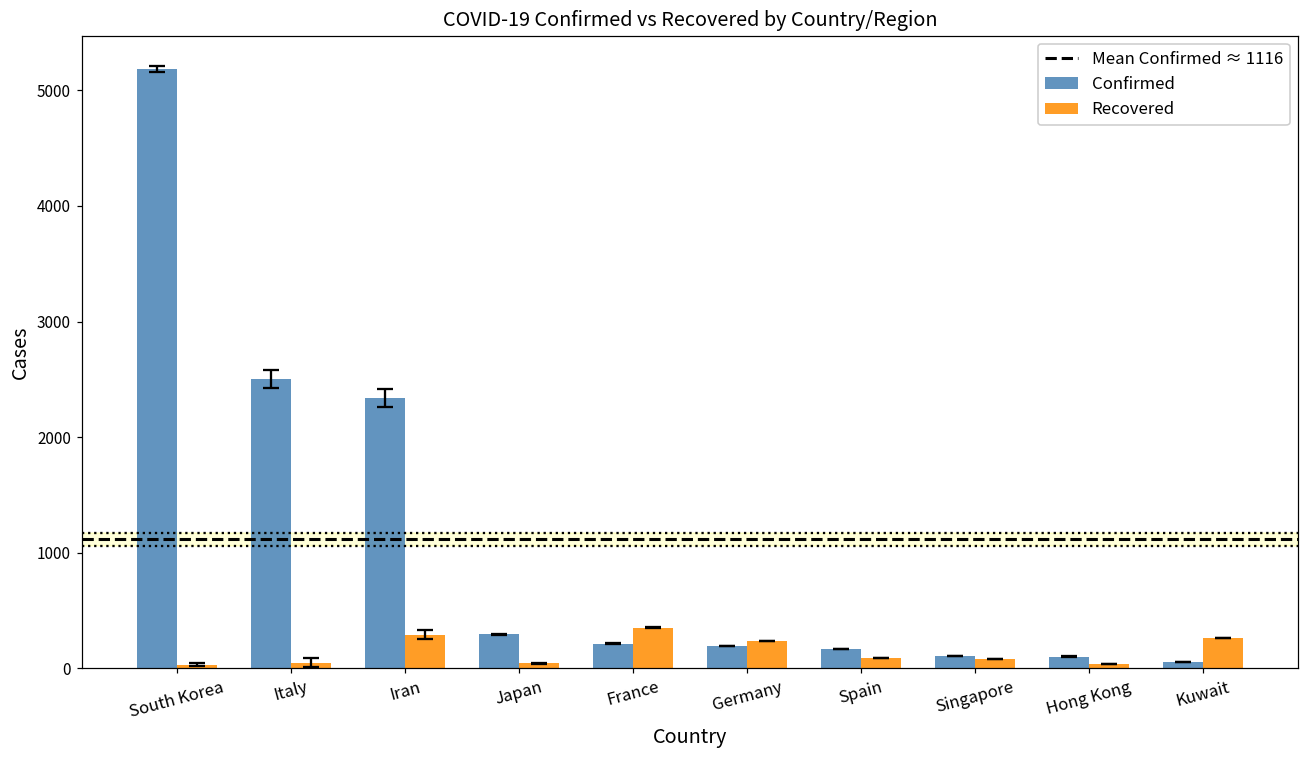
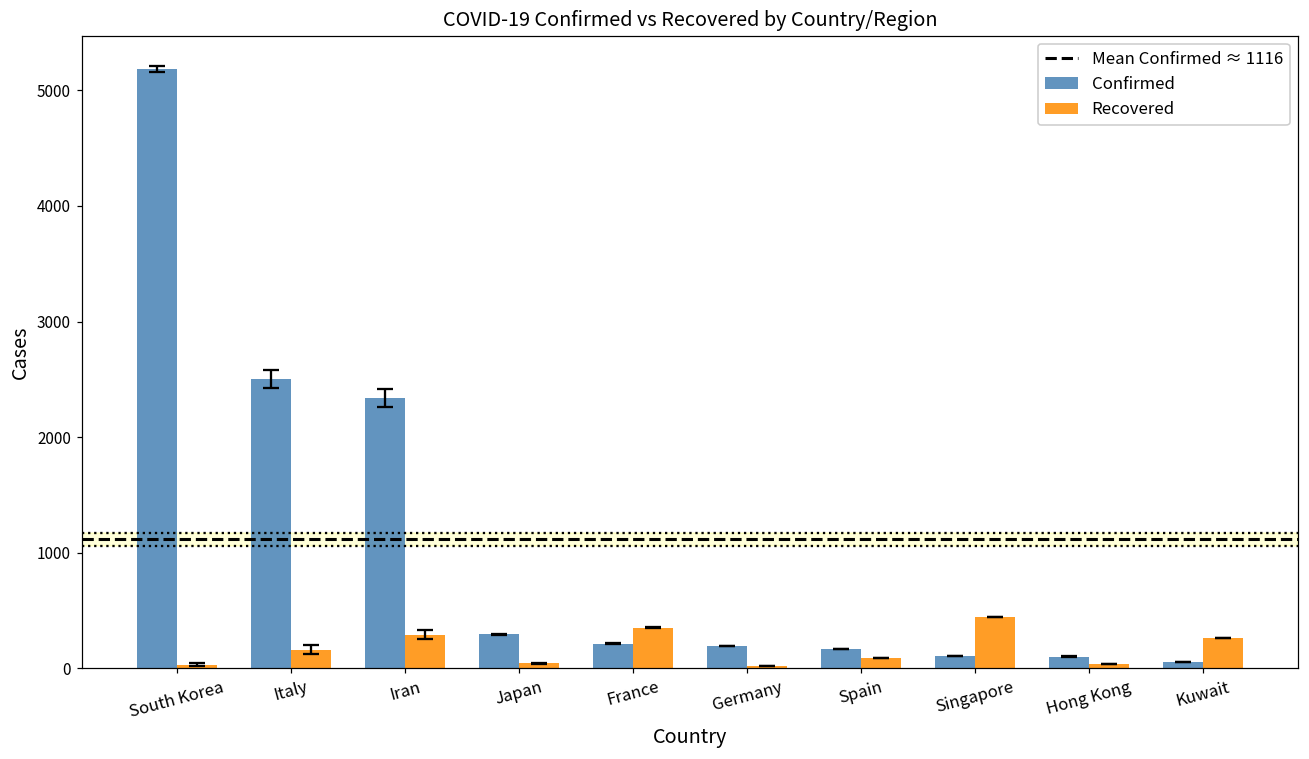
  {
    "Recovered": {
      "South Korea": 30,
-     "Italy": 50,
+     "Italy": 160,
      "Iran": 290,
      "Japan": 40,
      "France": 350,
-     "Germany": 240,
+     "Germany": 20,
      "Spain": 90,
-     "Singapore": 80,
+     "Singapore": 450,
      "Hong Kong": 40,
      "Kuwait": 260
    }
  }
